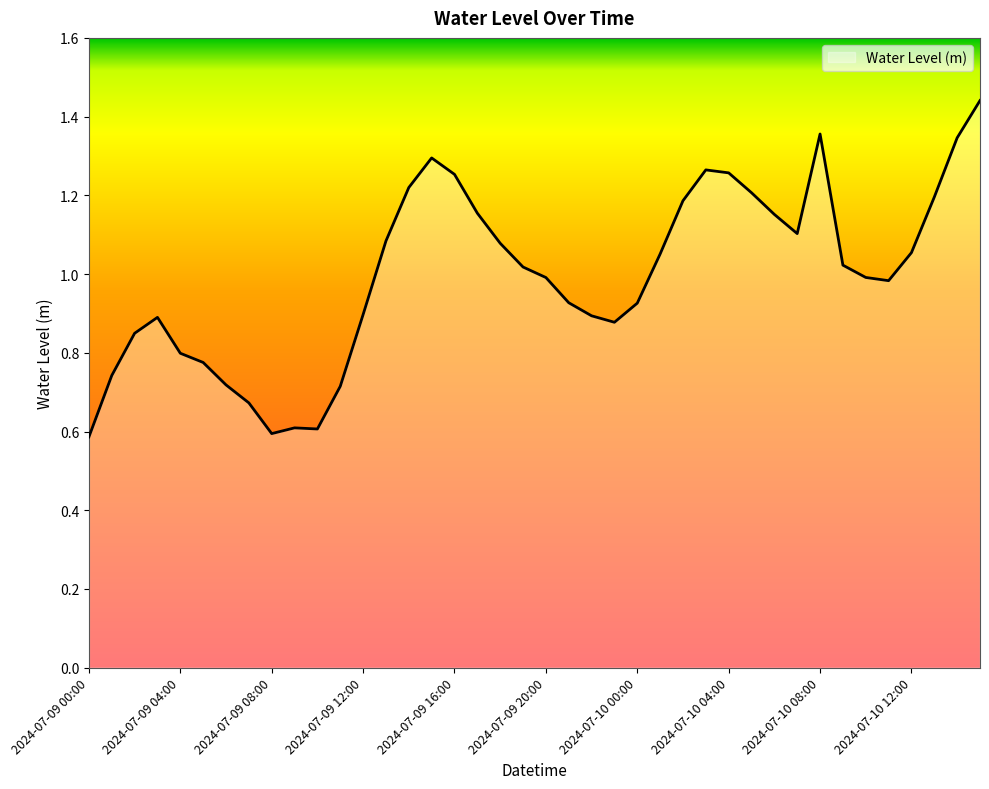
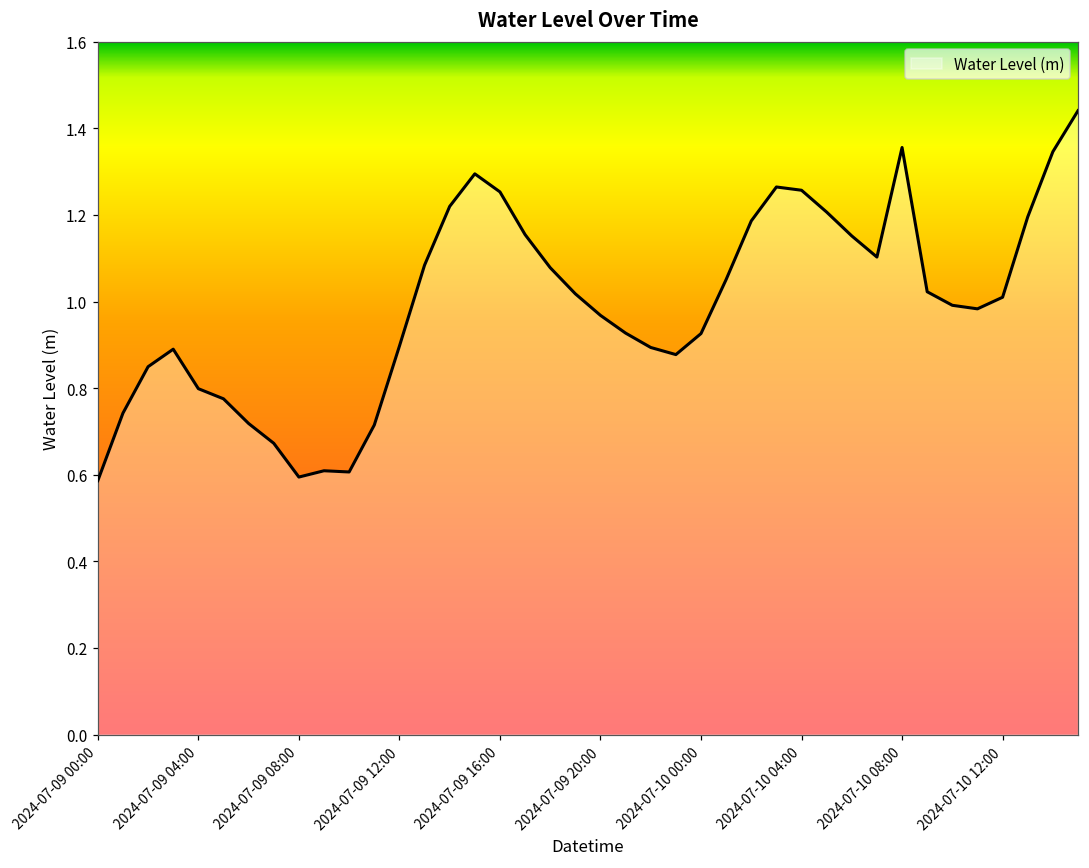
  {
    "2024-07-09 00:00": 0.59,
    "2024-07-09 04:00": 0.80,
    "2024-07-09 08:00": 0.59,
    "2024-07-09 12:00": 0.90,
    "2024-07-09 16:00": 1.25,
-   "2024-07-09 20:00": 0.99,
+   "2024-07-09 20:00": 0.97,
    "2024-07-10 00:00": 0.93,
    "2024-07-10 04:00": 1.26,
    "2024-07-10 08:00": 1.36,
-   "2024-07-10 12:00": 1.05
+   "2024-07-10 12:00": 1.01
  }
